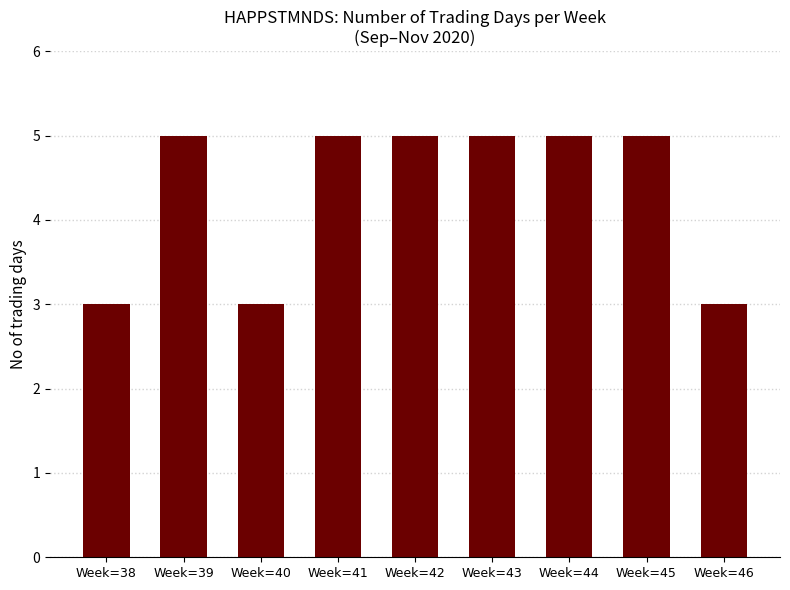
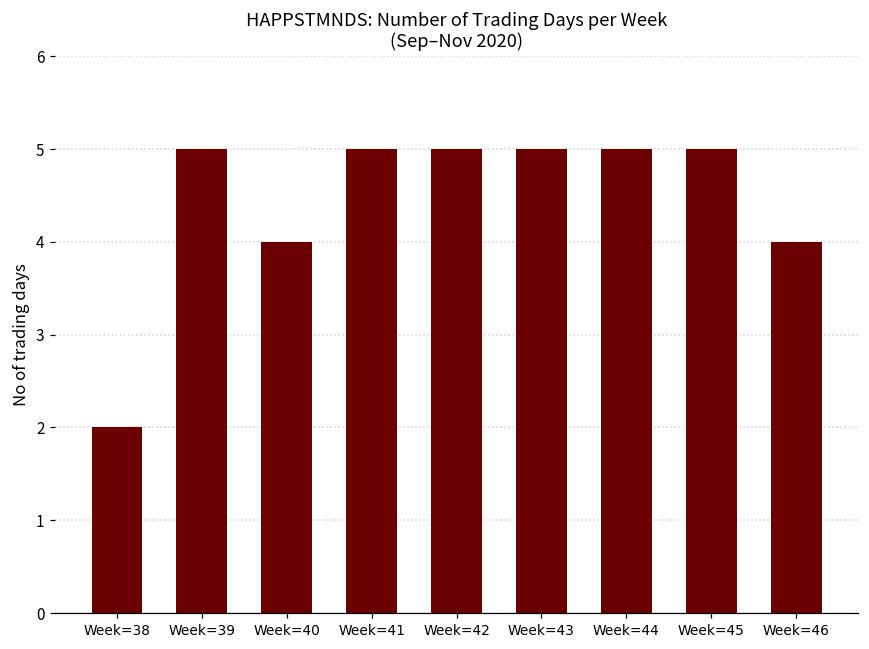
  {
-   "Week=38": 3,
+   "Week=38": 2,
    "Week=39": 5,
-   "Week=40": 3,
+   "Week=40": 4,
    "Week=41": 5,
    "Week=42": 5,
    "Week=43": 5,
    "Week=44": 5,
    "Week=45": 5,
-   "Week=46": 3
+   "Week=46": 4
  }
